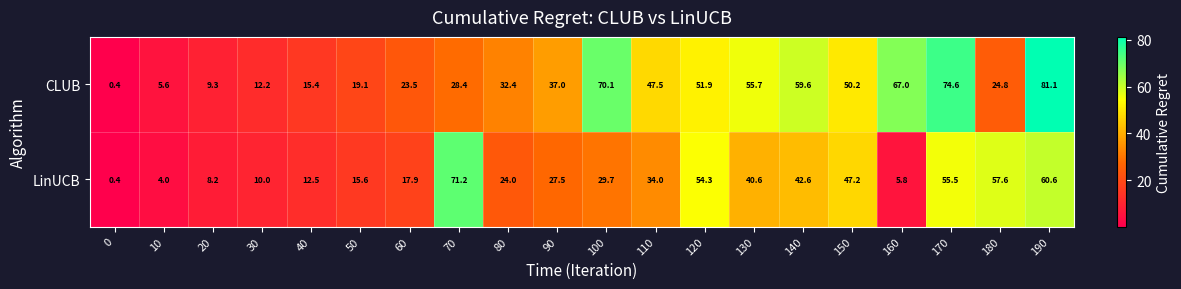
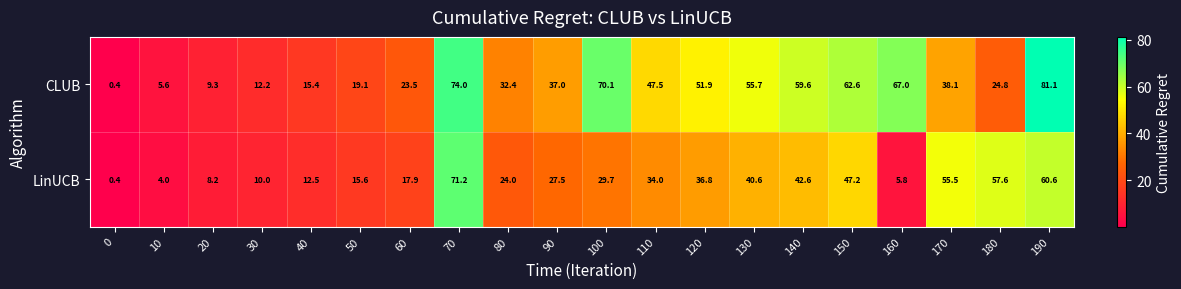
  {
    "CLUB": {
      "0": 0.4,
      "10": 5.6,
      "20": 9.3,
      "30": 12.2,
      "40": 15.4,
      "50": 19.1,
      "60": 23.5,
-     "70": 28.4,
+     "70": 74.0,
      "80": 32.4,
      "90": 37.0,
      "100": 70.1,
      "110": 47.5,
      "120": 51.9,
      "130": 55.7,
      "140": 59.6,
-     "150": 50.2,
+     "150": 62.6,
      "160": 67.0,
-     "170": 74.6,
+     "170": 38.1,
      "180": 24.8,
      "190": 81.1
    },
    "LinUCB": {
      "0": 0.4,
      "10": 4.0,
      "20": 8.2,
      "30": 10.0,
      "40": 12.5,
      "50": 15.6,
      "60": 17.9,
      "70": 71.2,
      "80": 24.0,
      "90": 27.5,
      "100": 29.7,
      "110": 34.0,
-     "120": 54.3,
+     "120": 36.8,
      "130": 40.6,
      "140": 42.6,
      "150": 47.2,
      "160": 5.8,
      "170": 55.5,
      "180": 57.6,
      "190": 60.6
    }
  }
